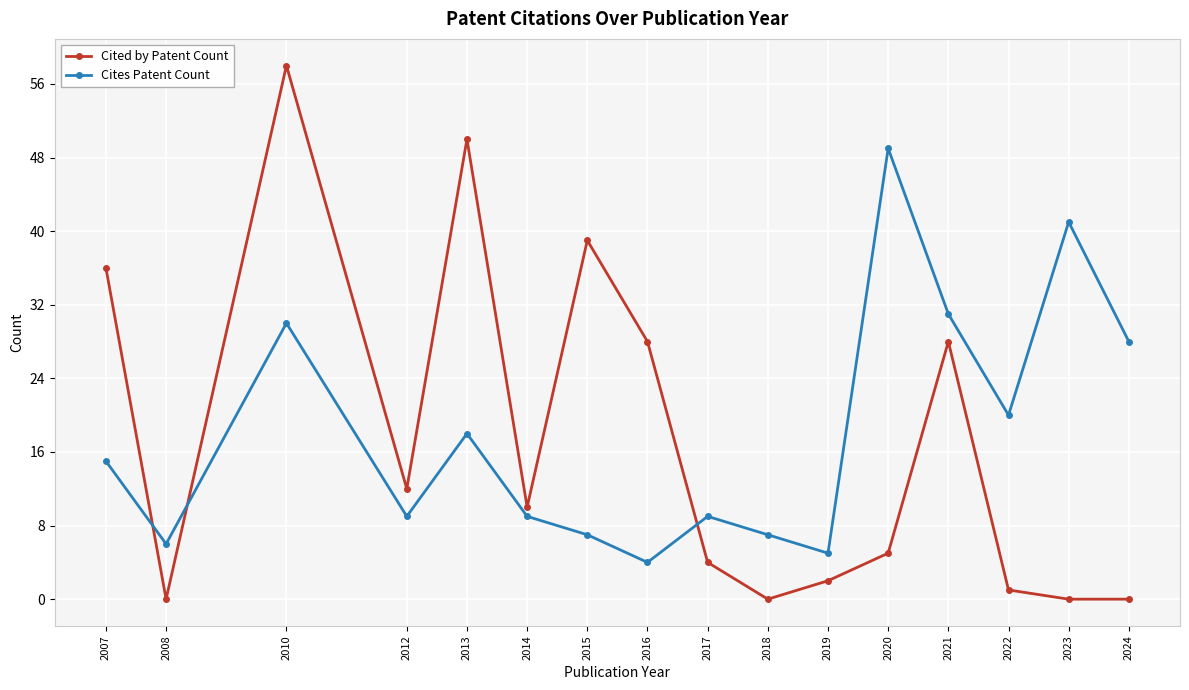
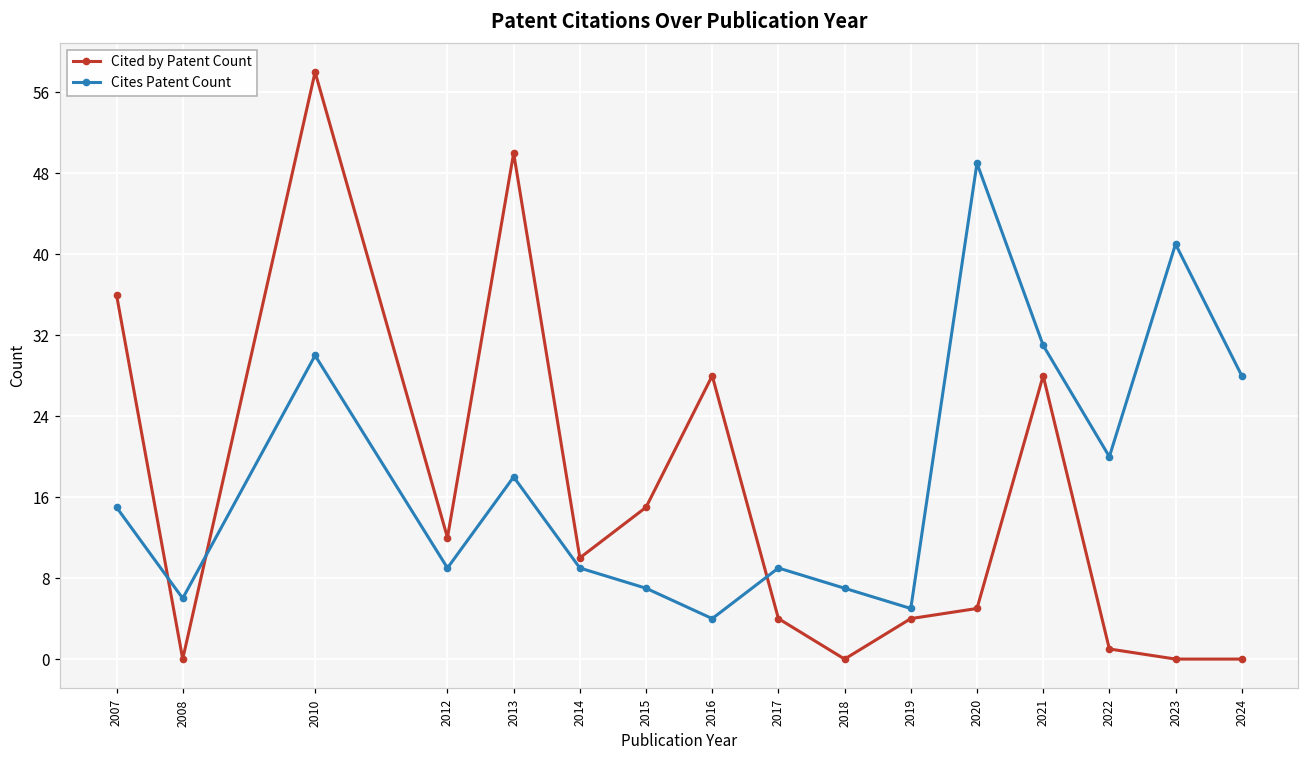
  {
    "Cited by Patent Count": {
      "2007": 36,
      "2008": 0,
      "2010": 58,
      "2012": 12,
      "2013": 50,
      "2014": 10,
-     "2015": 39,
+     "2015": 15,
      "2016": 28,
      "2017": 4,
      "2018": 0,
-     "2019": 2,
+     "2019": 4,
      "2020": 5,
      "2021": 28,
      "2022": 1,
      "2023": 0,
      "2024": 0
    },
    "Cites Patent Count": {
      "2007": 15,
      "2008": 6,
      "2010": 30,
      "2012": 9,
      "2013": 18,
      "2014": 9,
      "2015": 7,
      "2016": 4,
      "2017": 9,
      "2018": 7,
      "2019": 5,
      "2020": 49,
      "2021": 31,
      "2022": 20,
      "2023": 41,
      "2024": 28
    }
  }
